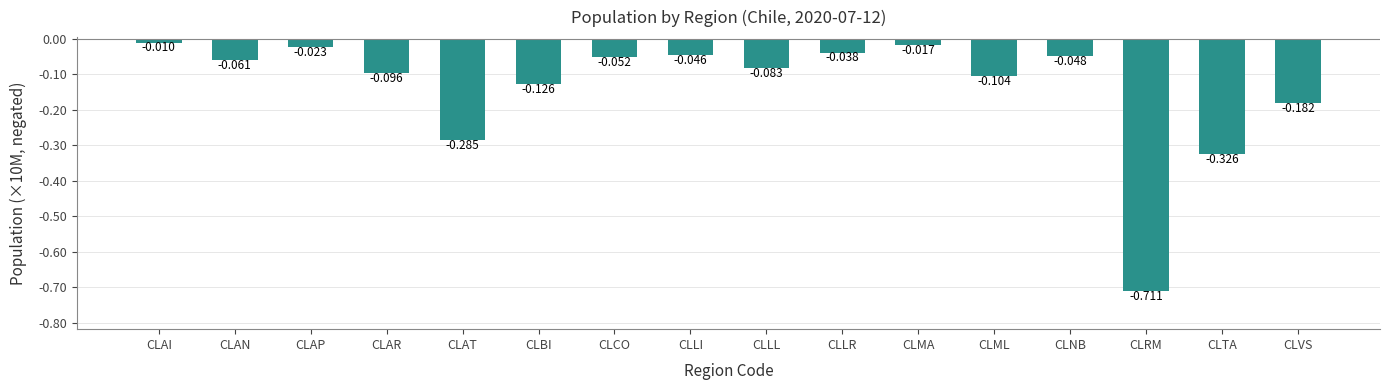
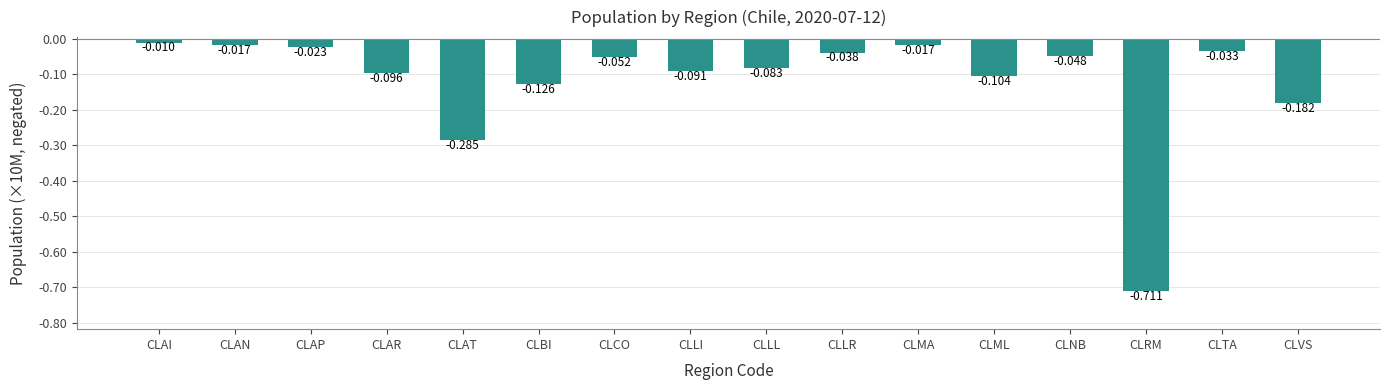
  {
    "CLAI": -0.010,
-   "CLAN": -0.061,
+   "CLAN": -0.017,
    "CLAP": -0.023,
    "CLAR": -0.096,
    "CLAT": -0.285,
    "CLBI": -0.126,
    "CLCO": -0.052,
-   "CLLI": -0.046,
+   "CLLI": -0.091,
    "CLLL": -0.083,
    "CLLR": -0.038,
    "CLMA": -0.017,
    "CLML": -0.104,
    "CLNB": -0.048,
    "CLRM": -0.711,
-   "CLTA": -0.326,
+   "CLTA": -0.033,
    "CLVS": -0.182
  }
